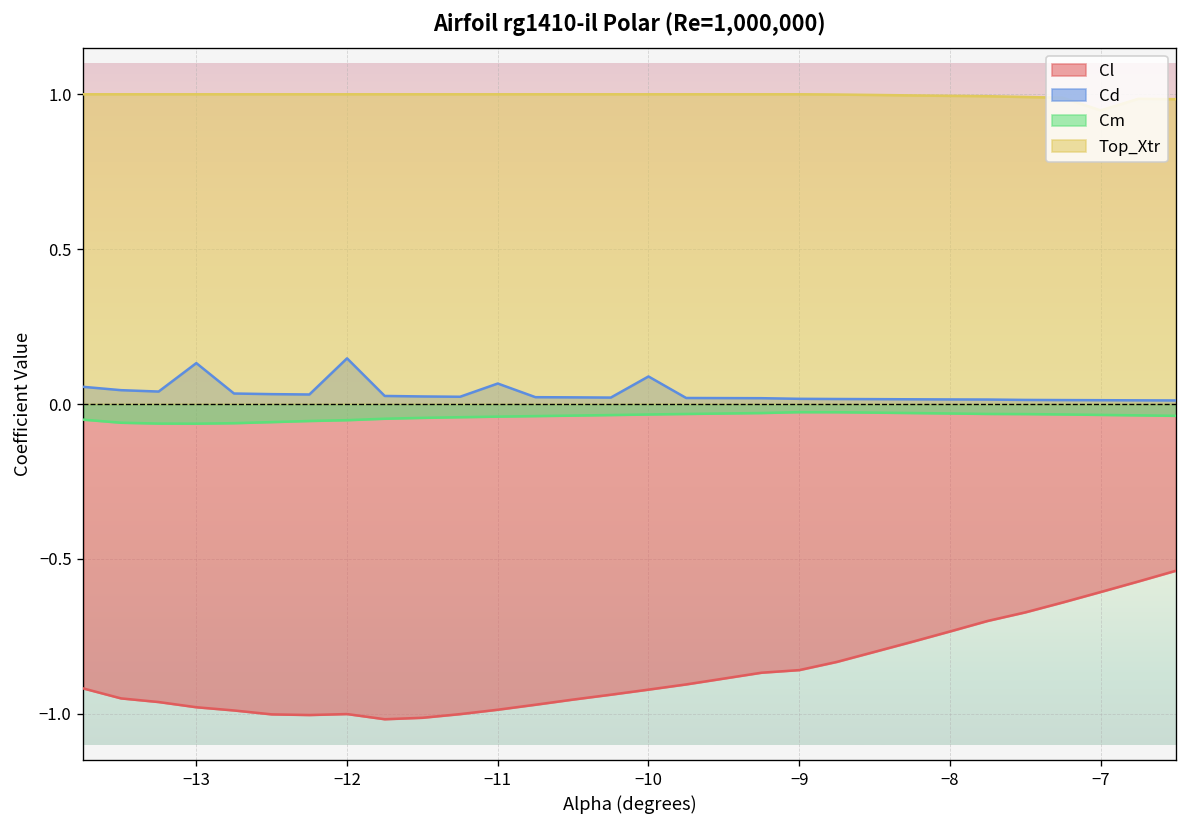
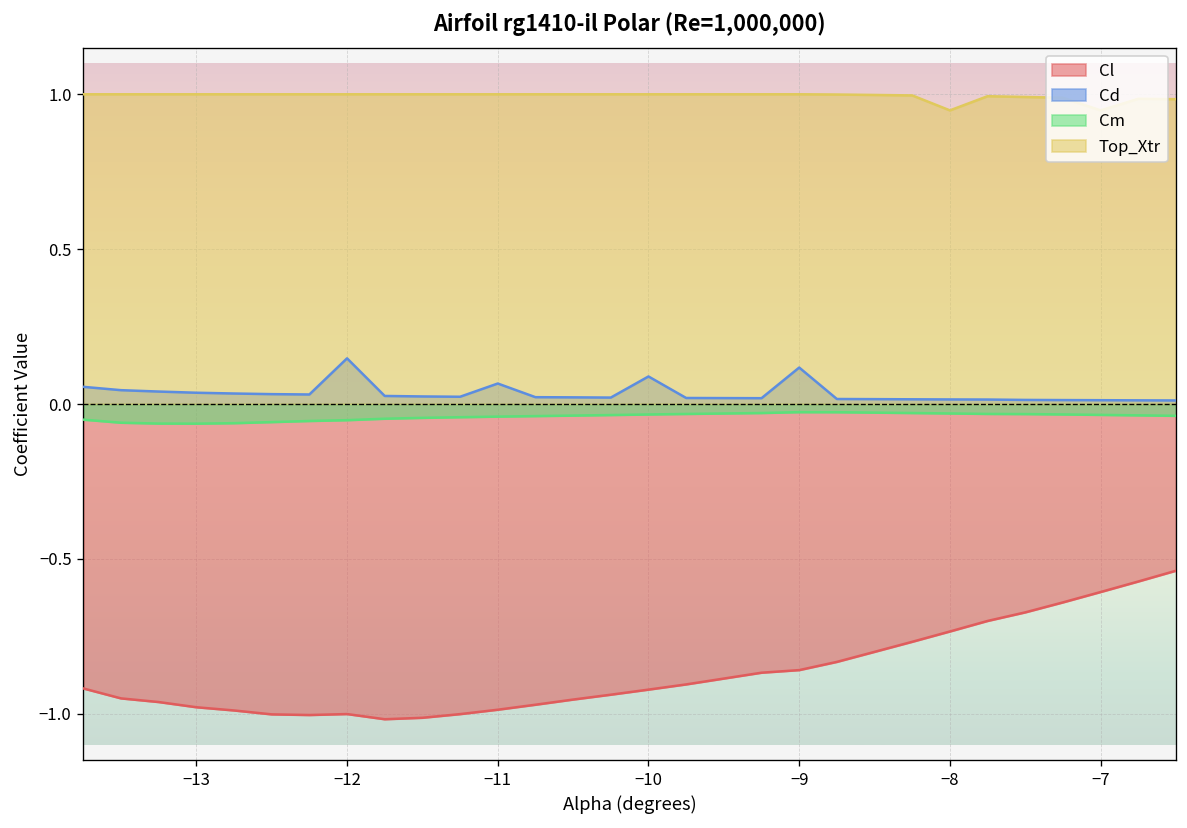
  {
    "Cd": {
-     "−13": 0.13,
+     "−13": 0.04,
      "−12": 0.15,
      "−11": 0.07,
      "−10": 0.09,
-     "−9": 0.02,
+     "−9": 0.12,
      "−8": 0.01,
      "−7": 0.01
    },
    "Top_Xtr": {
      "−13": 1.00,
      "−12": 1.00,
      "−11": 1.00,
      "−10": 1.00,
      "−9": 1.00,
-     "−8": 1.00
+     "−8": 0.95
    }
  }
